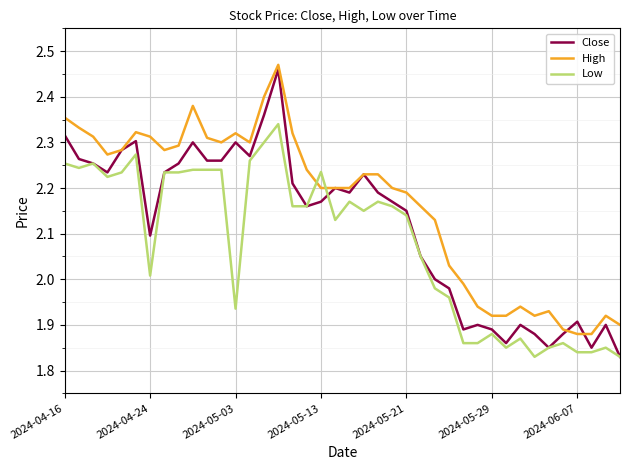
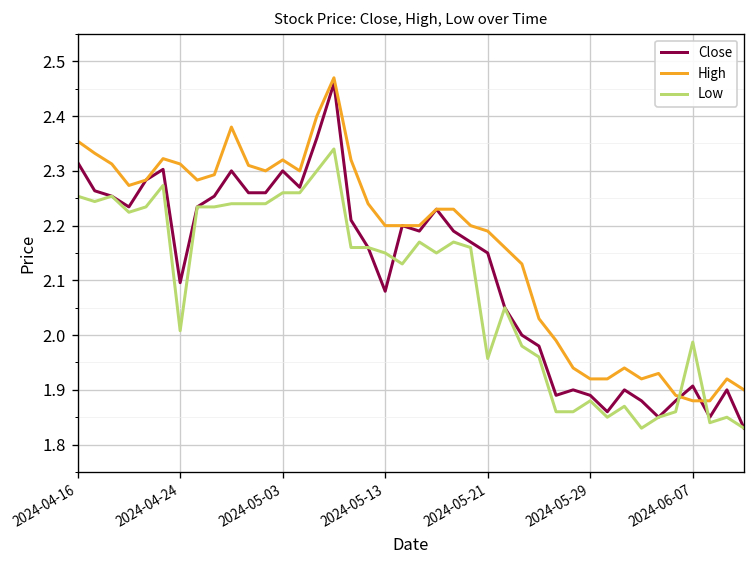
  {
    "Close": {
      "2024-04-16": 2.32,
      "2024-04-24": 2.10,
      "2024-05-03": 2.30,
-     "2024-05-13": 2.17,
+     "2024-05-13": 2.08,
      "2024-05-21": 2.15,
      "2024-05-29": 1.89,
      "2024-06-07": 1.91
    },
    "High": {
      "2024-04-16": 2.35,
      "2024-04-24": 2.31,
      "2024-05-03": 2.32,
      "2024-05-13": 2.20,
      "2024-05-21": 2.19,
      "2024-05-29": 1.92,
      "2024-06-07": 1.88
    },
    "Low": {
      "2024-04-16": 2.25,
      "2024-04-24": 2.01,
-     "2024-05-03": 1.94,
-     "2024-05-13": 2.24,
-     "2024-05-21": 2.14,
+     "2024-05-03": 2.26,
+     "2024-05-13": 2.15,
+     "2024-05-21": 1.96,
      "2024-05-29": 1.88,
-     "2024-06-07": 1.84
+     "2024-06-07": 1.99
    }
  }
